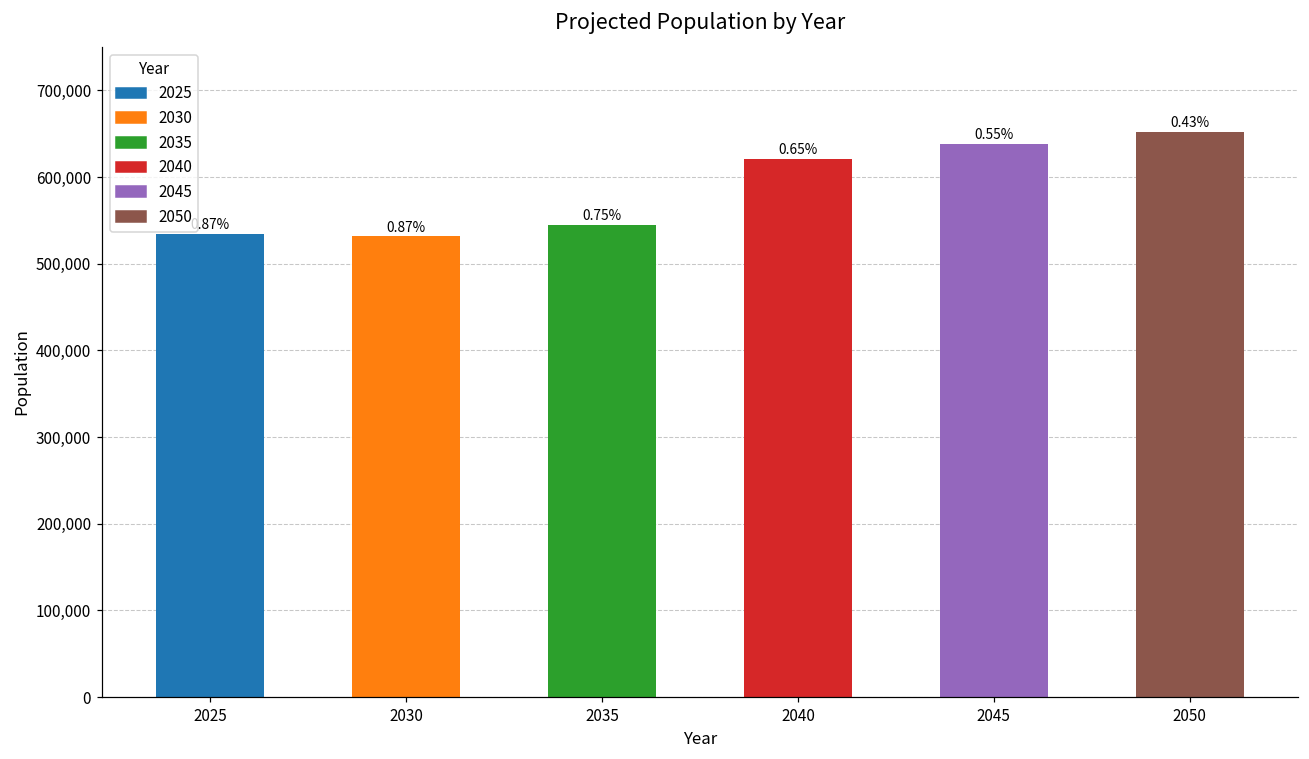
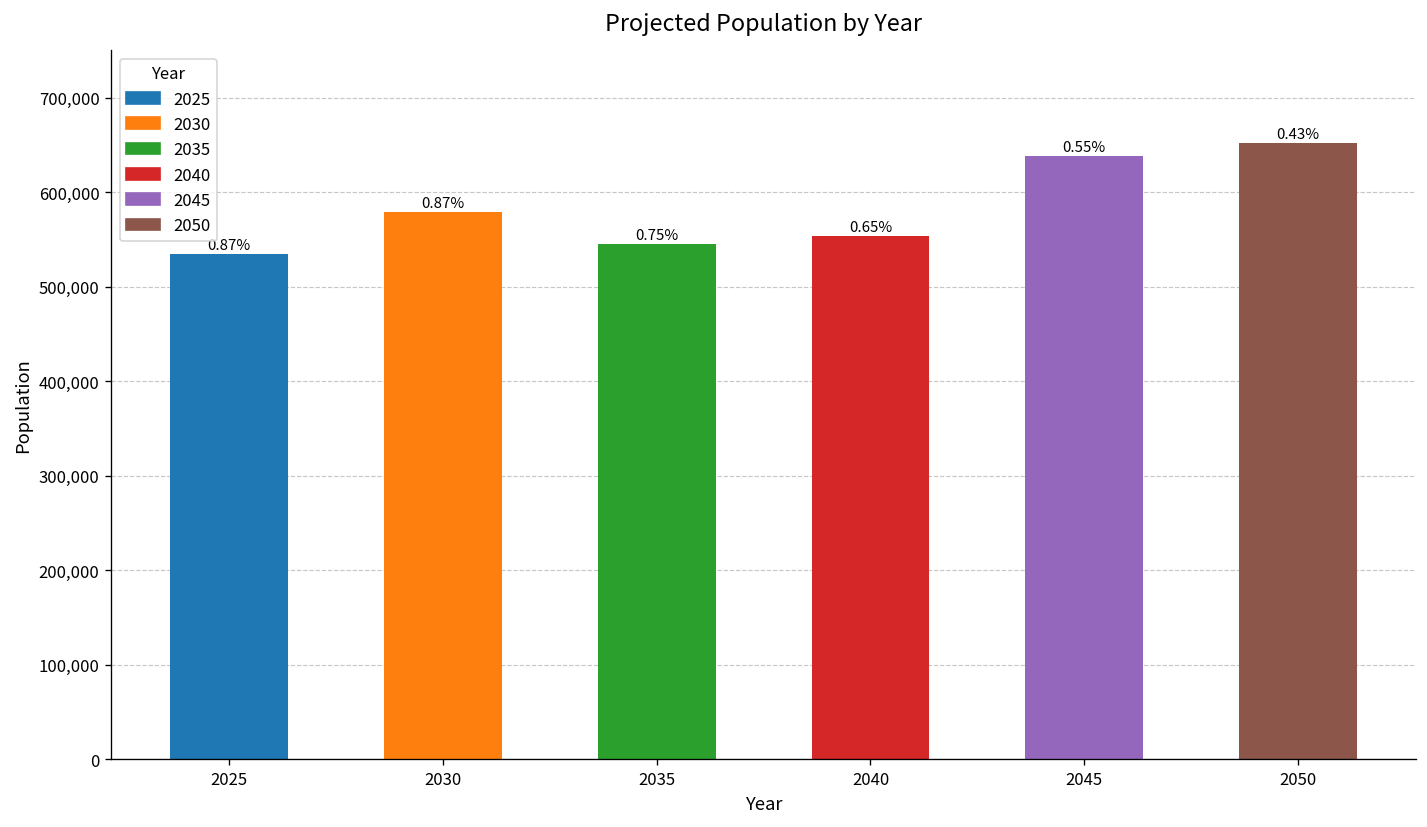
  {
-   "2030": "530,000",
-   "2040": "620,000"
+   "2030": "580,000",
+   "2040": "550,000"
  }
